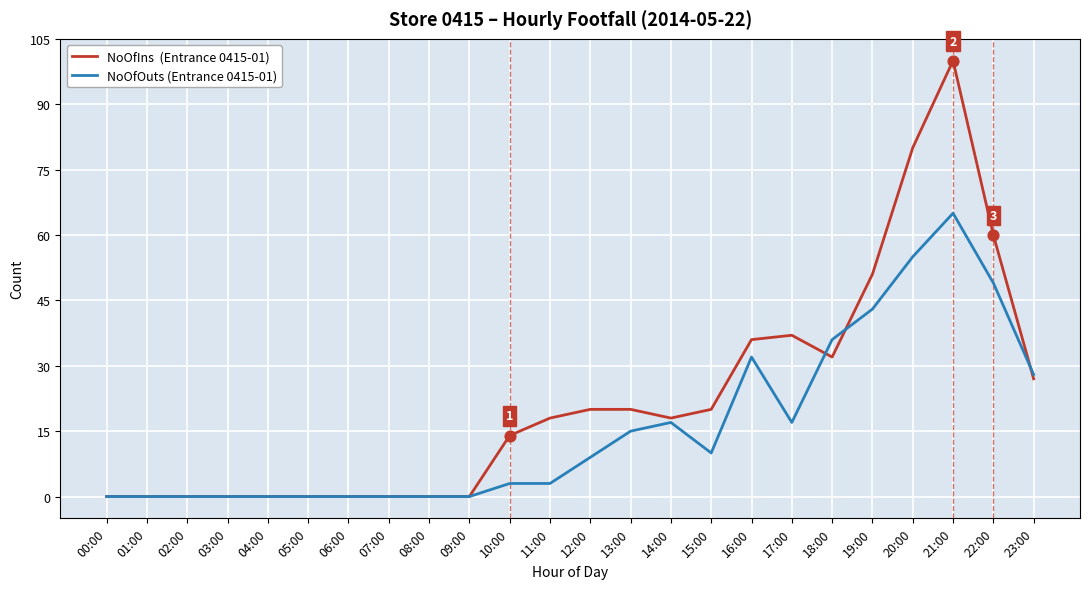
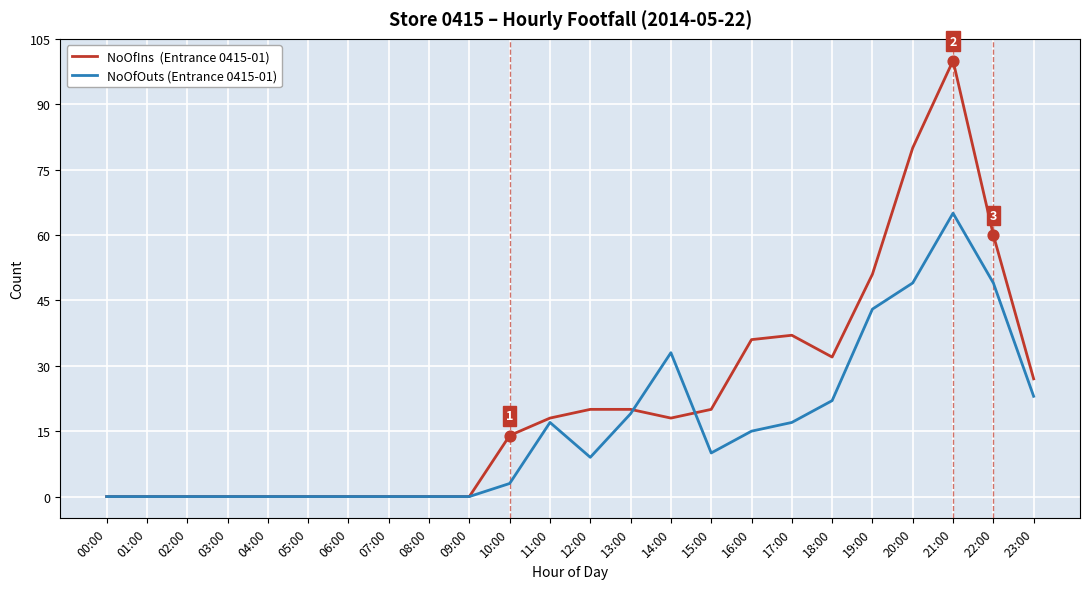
  {
    "NoOfOuts (Entrance 0415-01)": {
      "10:00": 3,
-     "11:00": 3,
+     "11:00": 17,
      "12:00": 9,
-     "13:00": 15,
-     "14:00": 17,
+     "13:00": 19,
+     "14:00": 33,
      "15:00": 10,
-     "16:00": 32,
+     "16:00": 15,
      "17:00": 17,
-     "18:00": 36,
+     "18:00": 22,
      "19:00": 43,
-     "20:00": 55,
+     "20:00": 49,
      "21:00": 65,
      "22:00": 49,
-     "23:00": 28
+     "23:00": 23
    }
  }
